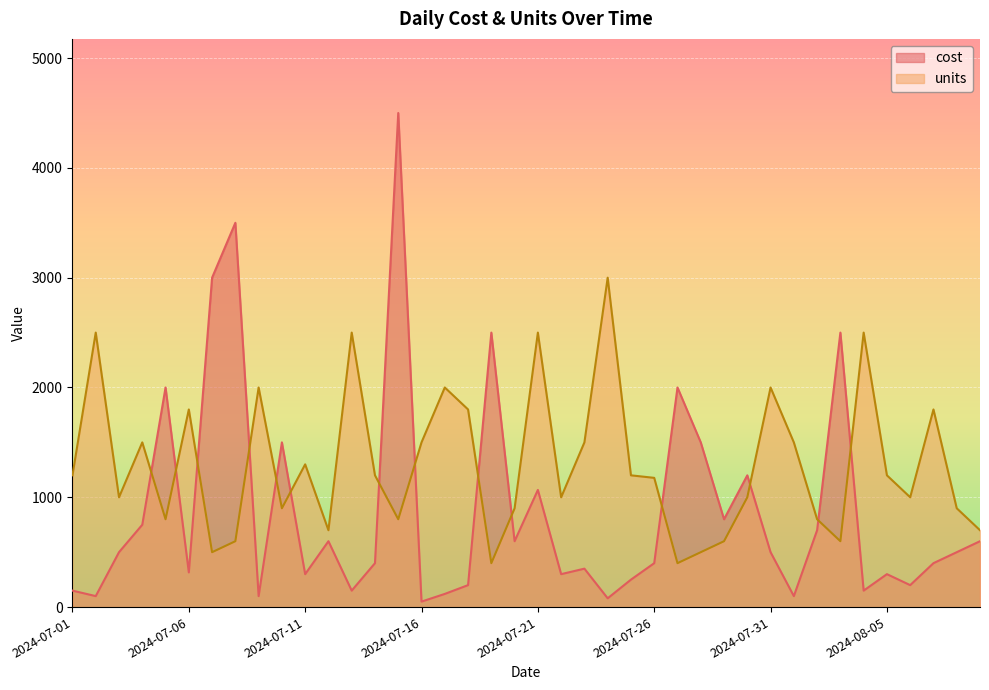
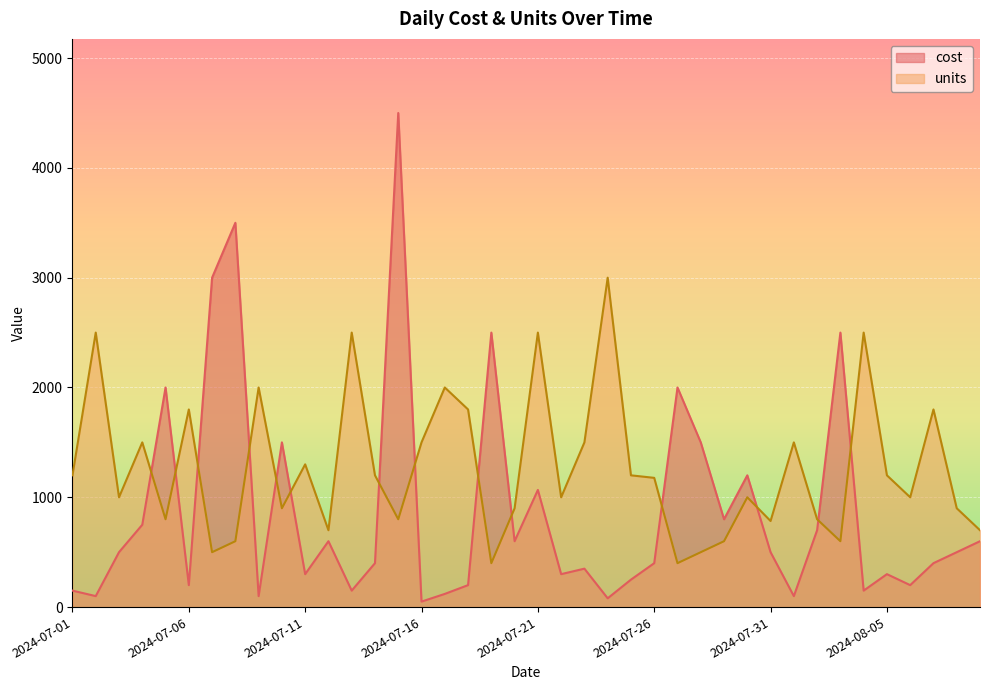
  {
    "cost": {
      "2024-07-01": 150,
-     "2024-07-06": 320,
+     "2024-07-06": 200,
      "2024-07-11": 300,
      "2024-07-16": 50,
      "2024-07-21": 1070,
      "2024-07-26": 400,
      "2024-07-31": 500,
      "2024-08-05": 300
    },
    "units": {
      "2024-07-01": 1200,
      "2024-07-06": 1800,
      "2024-07-11": 1300,
      "2024-07-16": 1500,
      "2024-07-21": 2500,
      "2024-07-26": 1180,
-     "2024-07-31": 2000,
+     "2024-07-31": 780,
      "2024-08-05": 1200
    }
  }
